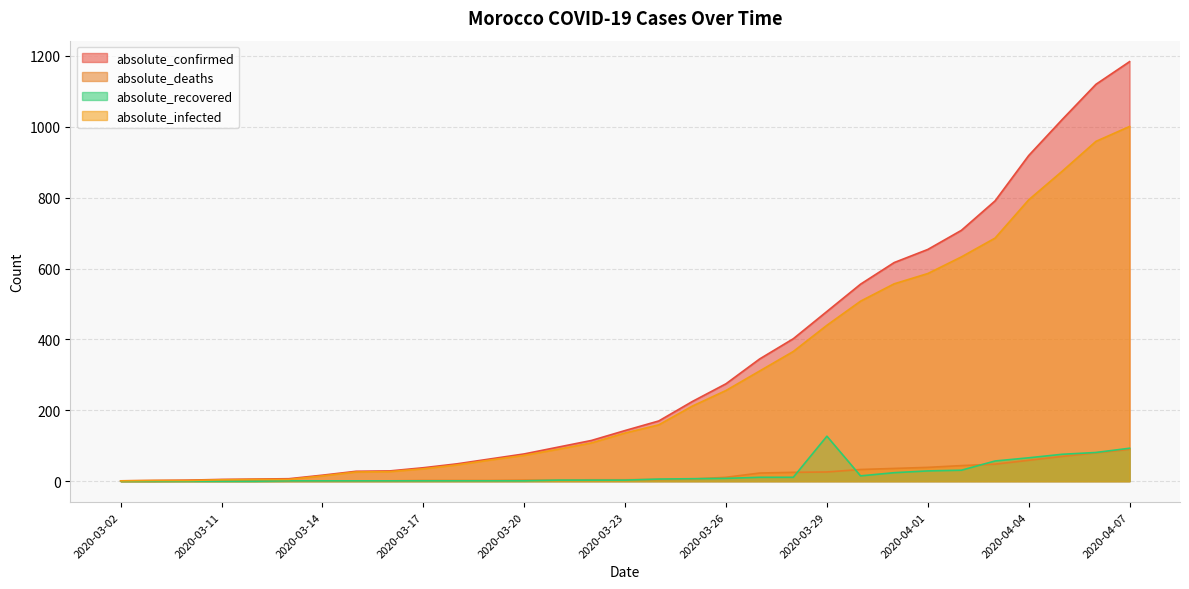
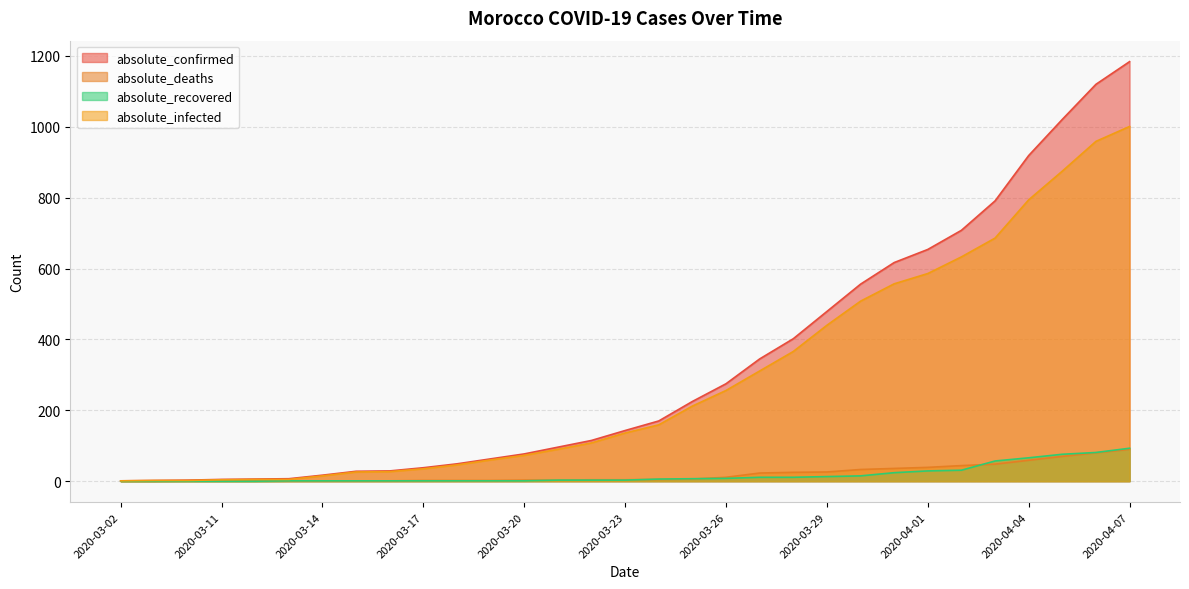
  {
    "absolute_recovered": {
-     "2020-03-29": 130,
+     "2020-03-29": 10,
      "2020-04-01": 30
    }
  }
